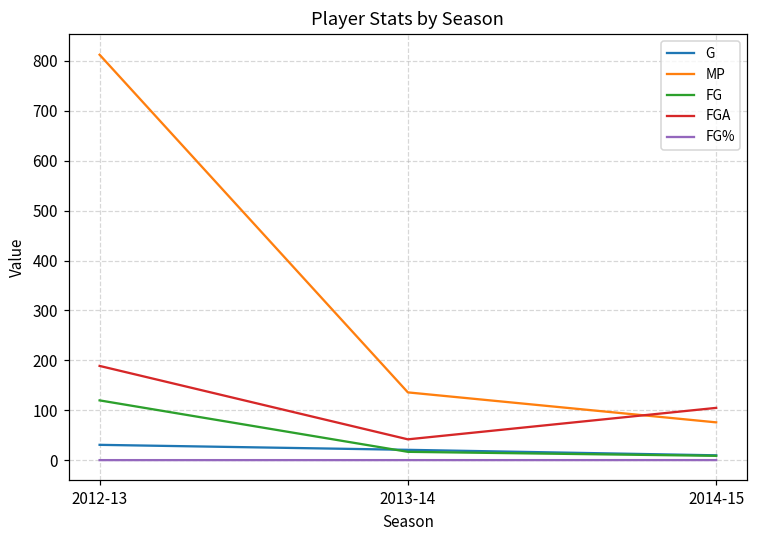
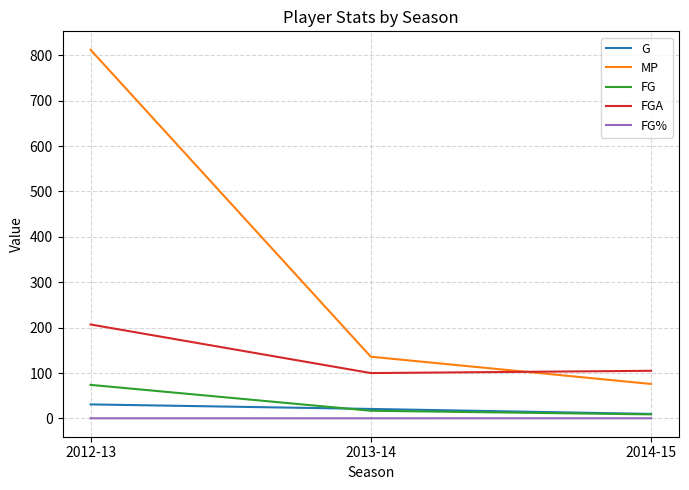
  {
    "G": {
      "2012-13": 30
    },
    "MP": {
      "2012-13": 810,
      "2013-14": 140,
      "2014-15": 80
    },
    "FG": {
-     "2012-13": 120
+     "2012-13": 70
    },
    "FGA": {
-     "2012-13": 190,
-     "2013-14": 40,
+     "2012-13": 210,
+     "2013-14": 100,
      "2014-15": 110
    },
    "FG%": {
      "2012-13": 0,
      "2013-14": 0,
      "2014-15": 0
    }
  }
